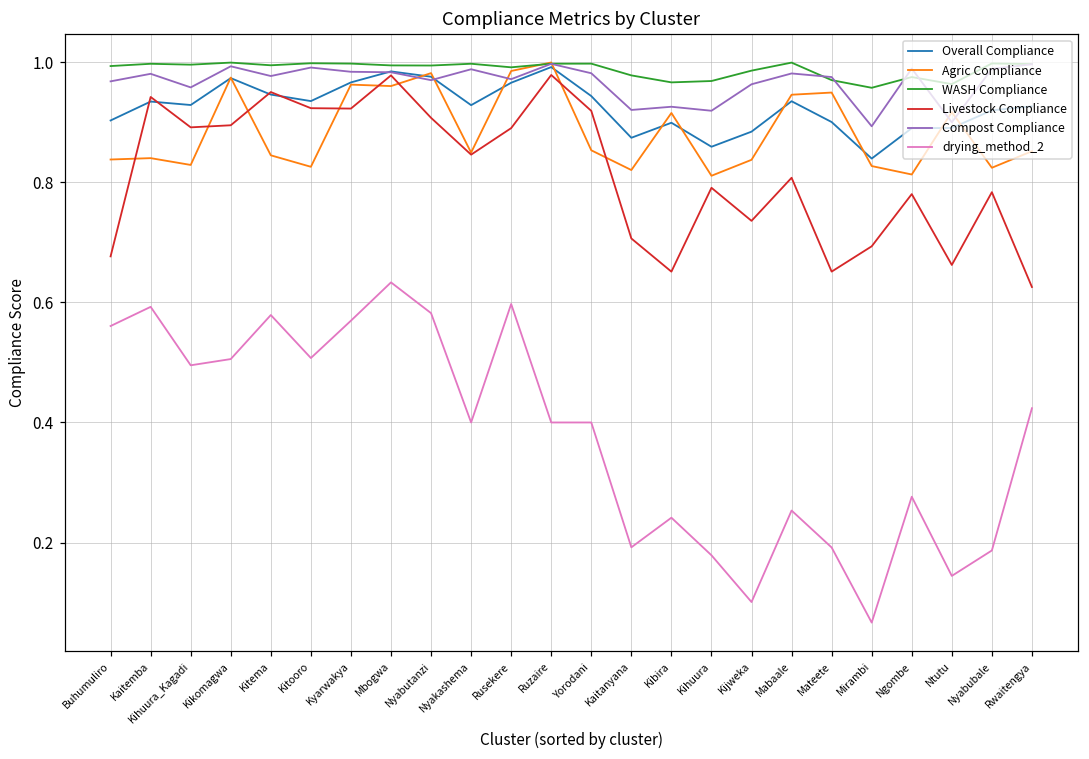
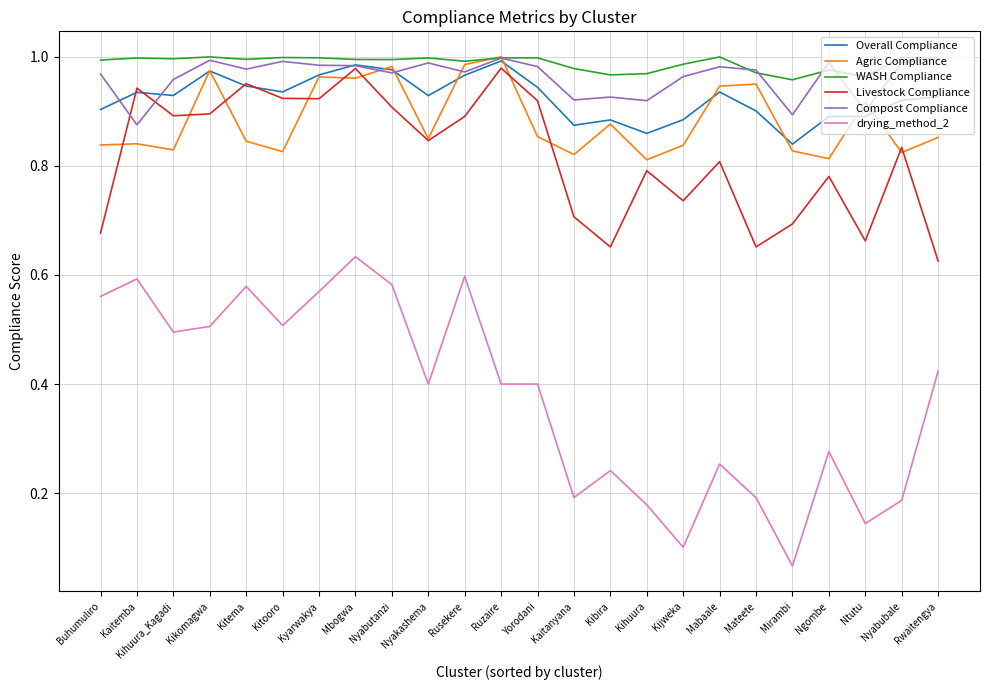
  {
    "Overall Compliance": {
      "Buhumuliro": 0.90,
      "Kaitemba": 0.93,
      "Kihuura_Kagadi": 0.93,
      "Kitooro": 0.94,
      "Nyabutanzi": 0.98,
      "Nyakashema": 0.93,
      "Rusekere": 0.97,
      "Ruzaire": 0.99,
      "Yorodani": 0.94,
      "Kaitanyana": 0.87,
-     "Kibira": 0.90,
+     "Kibira": 0.88,
      "Kihuura": 0.86,
      "Kijweka": 0.88,
      "Mabaale": 0.94,
      "Mateete": 0.90,
      "Mirambi": 0.84
    },
    "Agric Compliance": {
      "Buhumuliro": 0.84,
      "Kaitemba": 0.84,
      "Kihuura_Kagadi": 0.83,
      "Kitema": 0.84,
      "Kitooro": 0.83,
      "Mbogwa": 0.96,
      "Nyabutanzi": 0.98,
      "Rusekere": 0.99,
      "Yorodani": 0.85,
      "Kaitanyana": 0.82,
-     "Kibira": 0.92,
+     "Kibira": 0.88,
      "Kihuura": 0.81,
      "Kijweka": 0.84,
      "Mabaale": 0.95,
      "Mateete": 0.95,
      "Mirambi": 0.83,
      "Ngombe": 0.81,
      "Nyabubale": 0.82,
      "Rwaitengya": 0.85
    },
    "WASH Compliance": {
      "Buhumuliro": 0.99,
      "Kaitemba": 1.00,
      "Kihuura_Kagadi": 1.00,
      "Kikomagwa": 1.00,
      "Kitema": 0.99,
      "Kitooro": 1.00,
      "Kyarwakya": 1.00,
      "Mbogwa": 0.99,
      "Nyabutanzi": 0.99,
      "Nyakashema": 1.00,
      "Rusekere": 0.99,
      "Yorodani": 1.00,
      "Kaitanyana": 0.98,
      "Kibira": 0.97,
      "Kihuura": 0.97,
      "Kijweka": 0.99,
      "Mabaale": 1.00,
      "Mateete": 0.97,
      "Mirambi": 0.96
    },
    "Livestock Compliance": {
      "Buhumuliro": 0.68,
      "Kaitemba": 0.94,
      "Kihuura_Kagadi": 0.89,
      "Kikomagwa": 0.90,
      "Kitooro": 0.92,
      "Kyarwakya": 0.92,
      "Mbogwa": 0.98,
      "Nyabutanzi": 0.91,
      "Rusekere": 0.89,
      "Ruzaire": 0.98,
      "Yorodani": 0.92,
      "Kaitanyana": 0.71,
      "Kibira": 0.65,
      "Kihuura": 0.79,
      "Kijweka": 0.74,
      "Mabaale": 0.81,
      "Mateete": 0.65,
      "Mirambi": 0.69,
      "Ngombe": 0.78,
      "Ntutu": 0.66,
-     "Nyabubale": 0.78,
+     "Nyabubale": 0.83,
      "Rwaitengya": 0.63
    },
    "Compost Compliance": {
      "Buhumuliro": 0.97,
-     "Kaitemba": 0.98,
+     "Kaitemba": 0.88,
      "Kihuura_Kagadi": 0.96,
      "Kikomagwa": 0.99,
      "Kitema": 0.98,
      "Kitooro": 0.99,
      "Kyarwakya": 0.98,
      "Nyabutanzi": 0.97,
      "Nyakashema": 0.99,
      "Rusekere": 0.97,
      "Yorodani": 0.98,
      "Kaitanyana": 0.92,
      "Kibira": 0.93,
      "Kihuura": 0.92,
      "Kijweka": 0.96,
      "Mabaale": 0.98,
      "Mateete": 0.98,
      "Mirambi": 0.89
    },
    "drying_method_2": {
      "Buhumuliro": 0.56,
      "Kaitemba": 0.59,
      "Kihuura_Kagadi": 0.50,
      "Kikomagwa": 0.51,
      "Kitema": 0.58,
      "Kitooro": 0.51,
      "Kyarwakya": 0.57,
      "Mbogwa": 0.63,
      "Nyabutanzi": 0.58,
      "Nyakashema": 0.40,
      "Rusekere": 0.60,
      "Ruzaire": 0.40,
      "Yorodani": 0.40,
      "Kaitanyana": 0.19,
      "Kibira": 0.24,
      "Kihuura": 0.18,
      "Kijweka": 0.10,
      "Mabaale": 0.25,
      "Mateete": 0.19,
      "Mirambi": 0.07,
      "Ngombe": 0.28,
      "Ntutu": 0.14,
      "Nyabubale": 0.19,
      "Rwaitengya": 0.42
    }
  }
